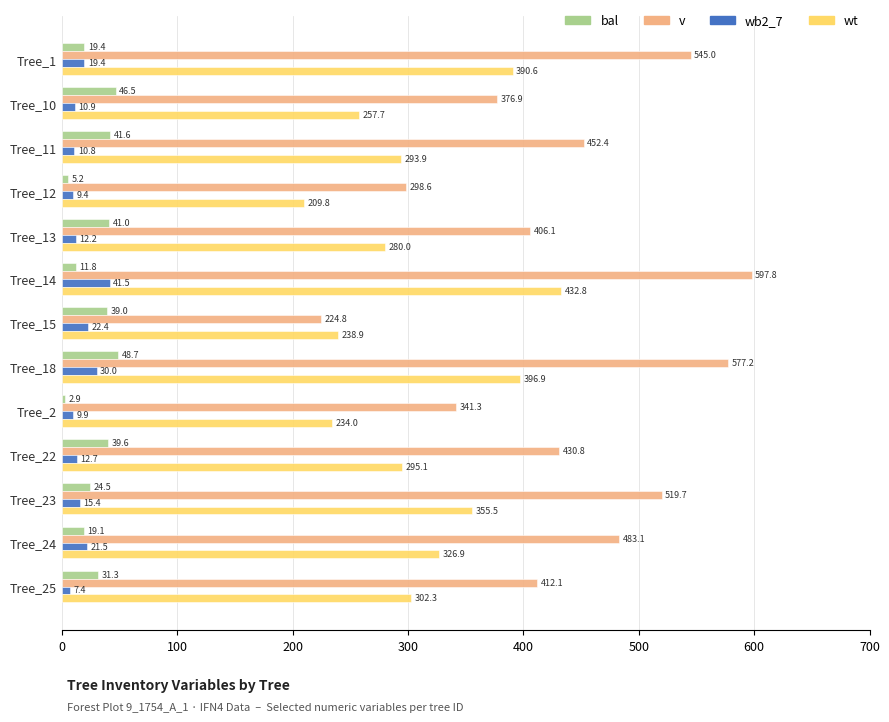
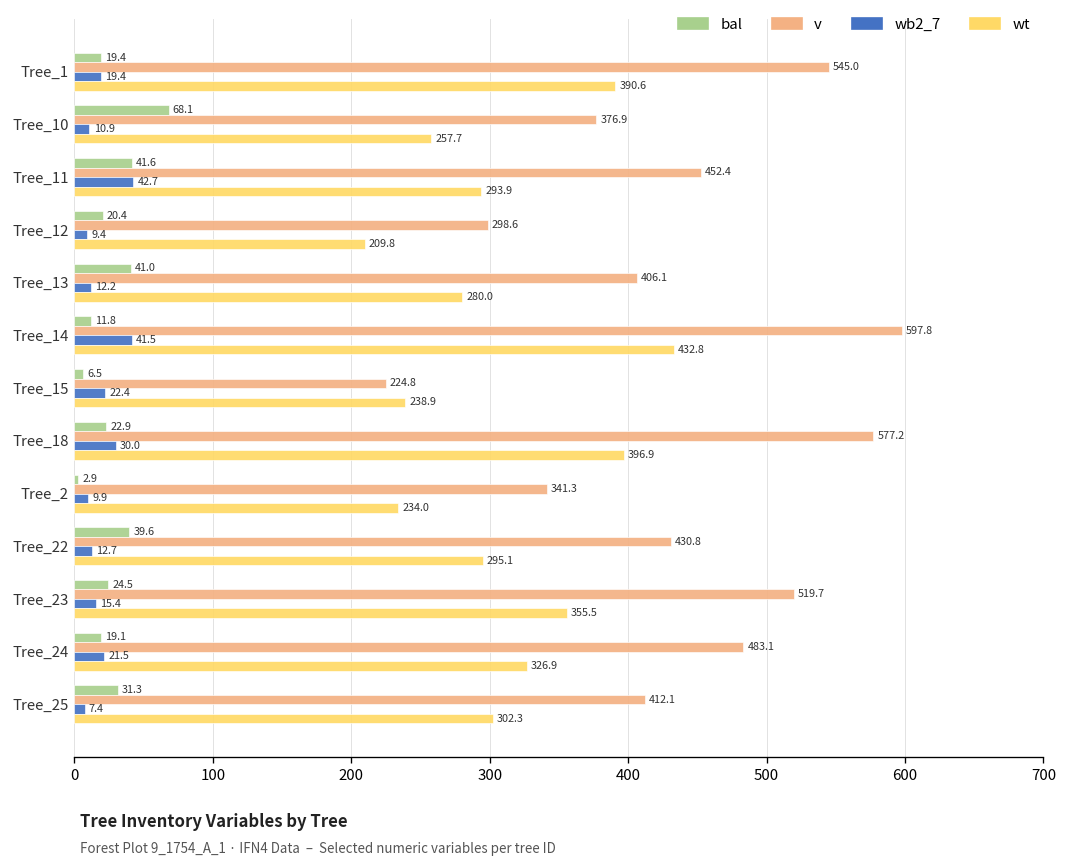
  {
    "bal": {
      "Tree_1": 19.4,
-     "Tree_10": 46.5,
+     "Tree_10": 68.1,
      "Tree_11": 41.6,
-     "Tree_12": 5.2,
+     "Tree_12": 20.4,
      "Tree_13": 41.0,
      "Tree_14": 11.8,
-     "Tree_15": 39.0,
-     "Tree_18": 48.7,
+     "Tree_15": 6.5,
+     "Tree_18": 22.9,
      "Tree_2": 2.9,
      "Tree_22": 39.6,
      "Tree_23": 24.5,
      "Tree_24": 19.1,
      "Tree_25": 31.3
    },
    "wb2_7": {
      "Tree_1": 19.4,
      "Tree_10": 10.9,
-     "Tree_11": 10.8,
+     "Tree_11": 42.7,
      "Tree_12": 9.4,
      "Tree_13": 12.2,
      "Tree_14": 41.5,
      "Tree_15": 22.4,
      "Tree_18": 30.0,
      "Tree_2": 9.9,
      "Tree_22": 12.7,
      "Tree_23": 15.4,
      "Tree_24": 21.5,
      "Tree_25": 7.4
    }
  }
